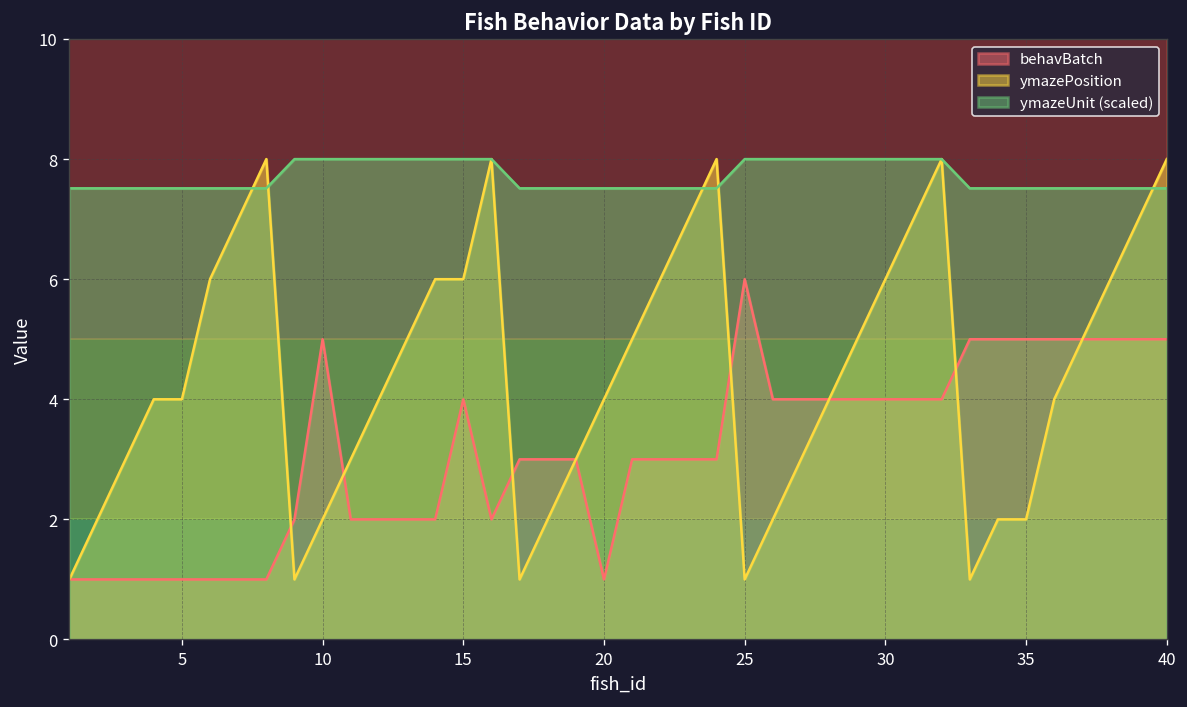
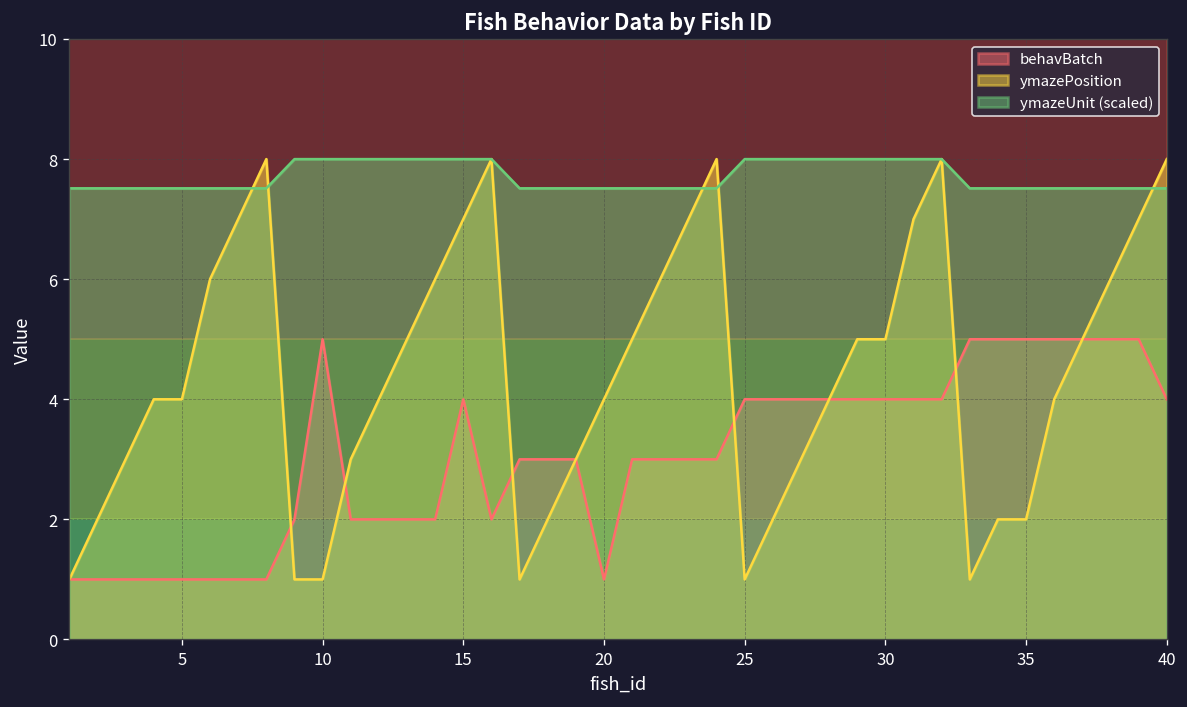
  {
    "behavBatch": {
      "5": 1,
      "10": 5,
      "15": 4,
      "20": 1,
-     "25": 6,
+     "25": 4,
      "30": 4,
      "35": 5,
-     "40": 5
+     "40": 4
    },
    "ymazePosition": {
      "5": 4,
-     "10": 2,
-     "15": 6,
+     "10": 1,
+     "15": 7,
      "20": 4,
      "25": 1,
-     "30": 6,
+     "30": 5,
      "35": 2,
      "40": 8
    },
    "ymazeUnit (scaled)": {
      "5": 7.5,
      "10": 8,
      "15": 8,
      "20": 7.5,
      "25": 8,
      "30": 8,
      "35": 7.5,
      "40": 7.5
    }
  }
